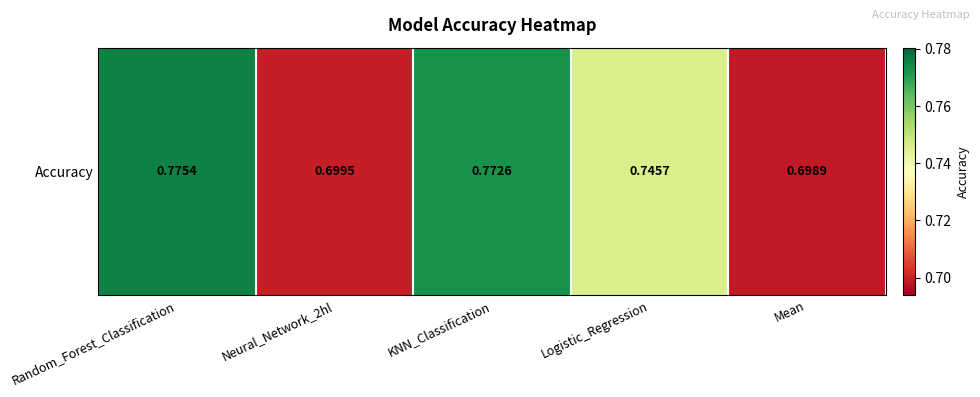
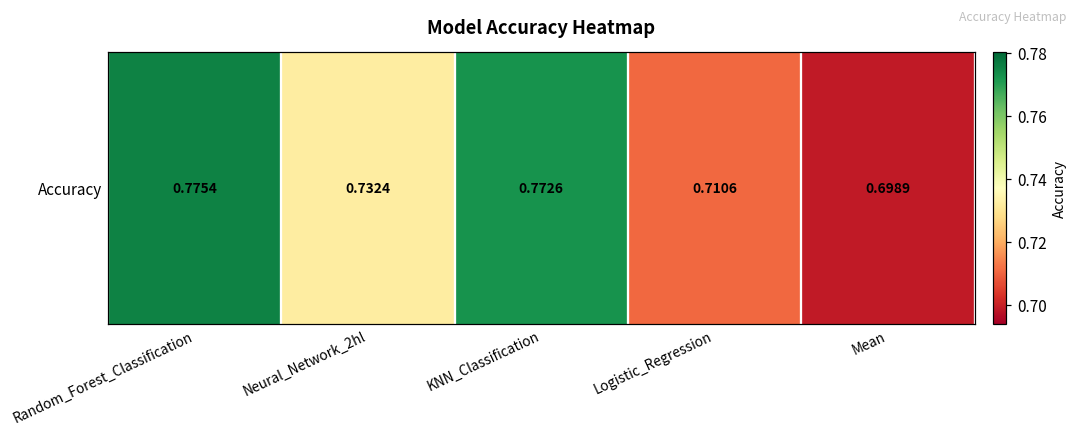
  {
    "Accuracy": {
      "Random_Forest_Classification": 0.7754,
-     "Neural_Network_2hl": 0.6995,
+     "Neural_Network_2hl": 0.7324,
      "KNN_Classification": 0.7726,
-     "Logistic_Regression": 0.7457,
+     "Logistic_Regression": 0.7106,
      "Mean": 0.6989
    }
  }
